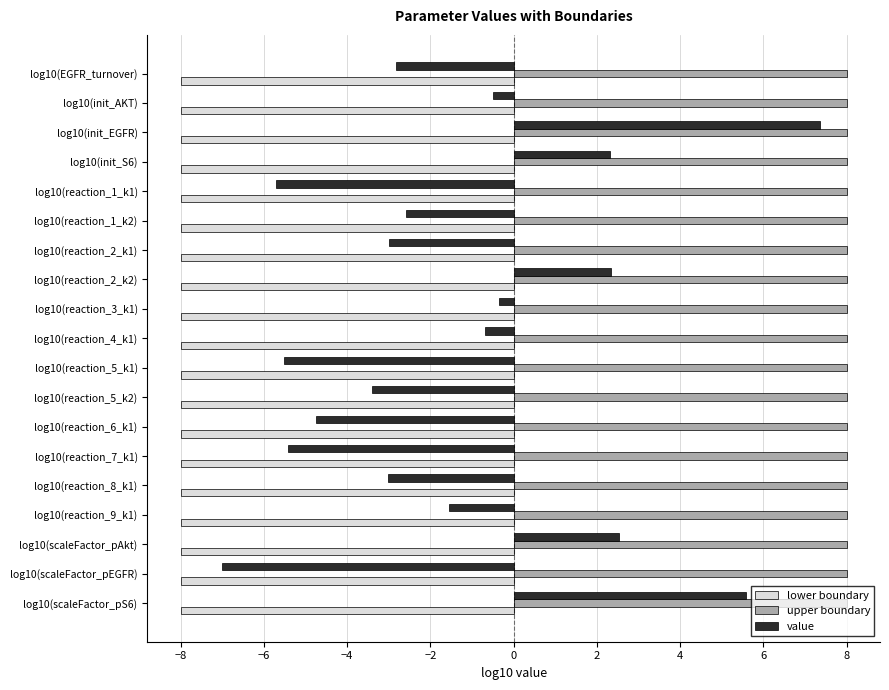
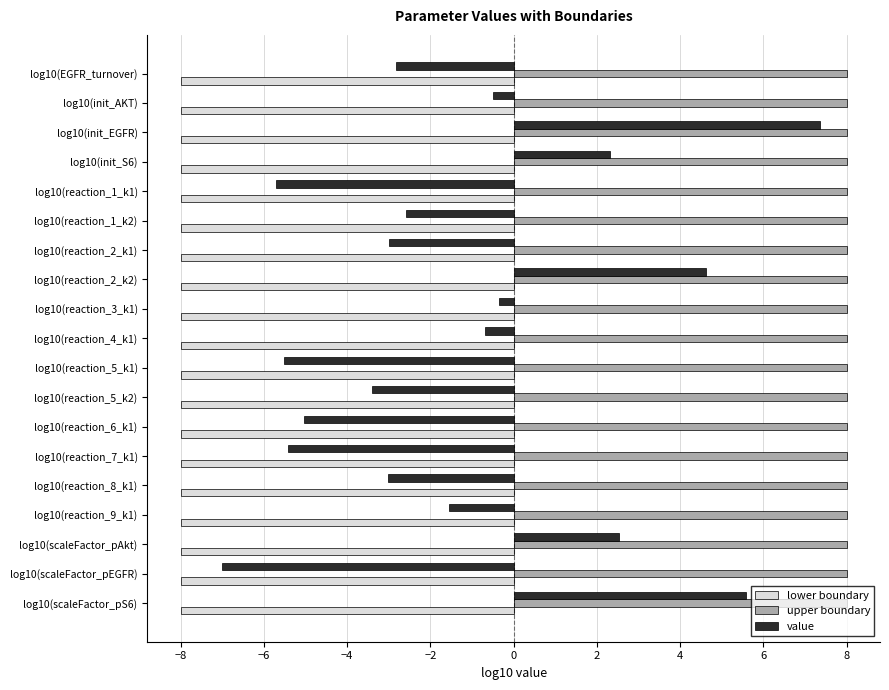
  {
    "lower boundary": {
      "log10(EGFR_turnover)": -8.0,
      "log10(init_AKT)": -8.0,
      "log10(init_EGFR)": -8.0,
      "log10(init_S6)": -8.0,
      "log10(reaction_1_k1)": -8.0,
      "log10(reaction_1_k2)": -8.0,
      "log10(reaction_2_k1)": -8.0,
      "log10(reaction_2_k2)": -8.0,
      "log10(reaction_3_k1)": -8.0,
      "log10(reaction_4_k1)": -8.0,
      "log10(reaction_5_k1)": -8.0,
      "log10(reaction_5_k2)": -8.0,
      "log10(reaction_6_k1)": -8.0,
      "log10(reaction_7_k1)": -8.0,
      "log10(reaction_8_k1)": -8.0,
      "log10(reaction_9_k1)": -8.0,
      "log10(scaleFactor_pAkt)": -8.0,
      "log10(scaleFactor_pEGFR)": -8.0,
      "log10(scaleFactor_pS6)": -8.0
    },
    "upper boundary": {
      "log10(EGFR_turnover)": 8.0,
      "log10(init_AKT)": 8.0,
      "log10(init_EGFR)": 8.0,
      "log10(init_S6)": 8.0,
      "log10(reaction_1_k1)": 8.0,
      "log10(reaction_1_k2)": 8.0,
      "log10(reaction_2_k1)": 8.0,
      "log10(reaction_2_k2)": 8.0,
      "log10(reaction_3_k1)": 8.0,
      "log10(reaction_4_k1)": 8.0,
      "log10(reaction_5_k1)": 8.0,
      "log10(reaction_5_k2)": 8.0,
      "log10(reaction_6_k1)": 8.0,
      "log10(reaction_7_k1)": 8.0,
      "log10(reaction_8_k1)": 8.0,
      "log10(reaction_9_k1)": 8.0,
      "log10(scaleFactor_pAkt)": 8.0,
      "log10(scaleFactor_pEGFR)": 8.0
    },
    "value": {
      "log10(EGFR_turnover)": -2.8,
      "log10(init_AKT)": -0.5,
      "log10(init_EGFR)": 7.4,
      "log10(init_S6)": 2.3,
      "log10(reaction_1_k1)": -5.7,
      "log10(reaction_1_k2)": -2.6,
      "log10(reaction_2_k1)": -3.0,
-     "log10(reaction_2_k2)": 2.3,
+     "log10(reaction_2_k2)": 4.6,
      "log10(reaction_3_k1)": -0.3,
      "log10(reaction_4_k1)": -0.7,
      "log10(reaction_5_k1)": -5.5,
      "log10(reaction_5_k2)": -3.4,
-     "log10(reaction_6_k1)": -4.7,
+     "log10(reaction_6_k1)": -5.0,
      "log10(reaction_7_k1)": -5.4,
      "log10(reaction_8_k1)": -3.0,
      "log10(reaction_9_k1)": -1.6,
      "log10(scaleFactor_pAkt)": 2.5,
      "log10(scaleFactor_pEGFR)": -7.0,
      "log10(scaleFactor_pS6)": 5.6
    }
  }
